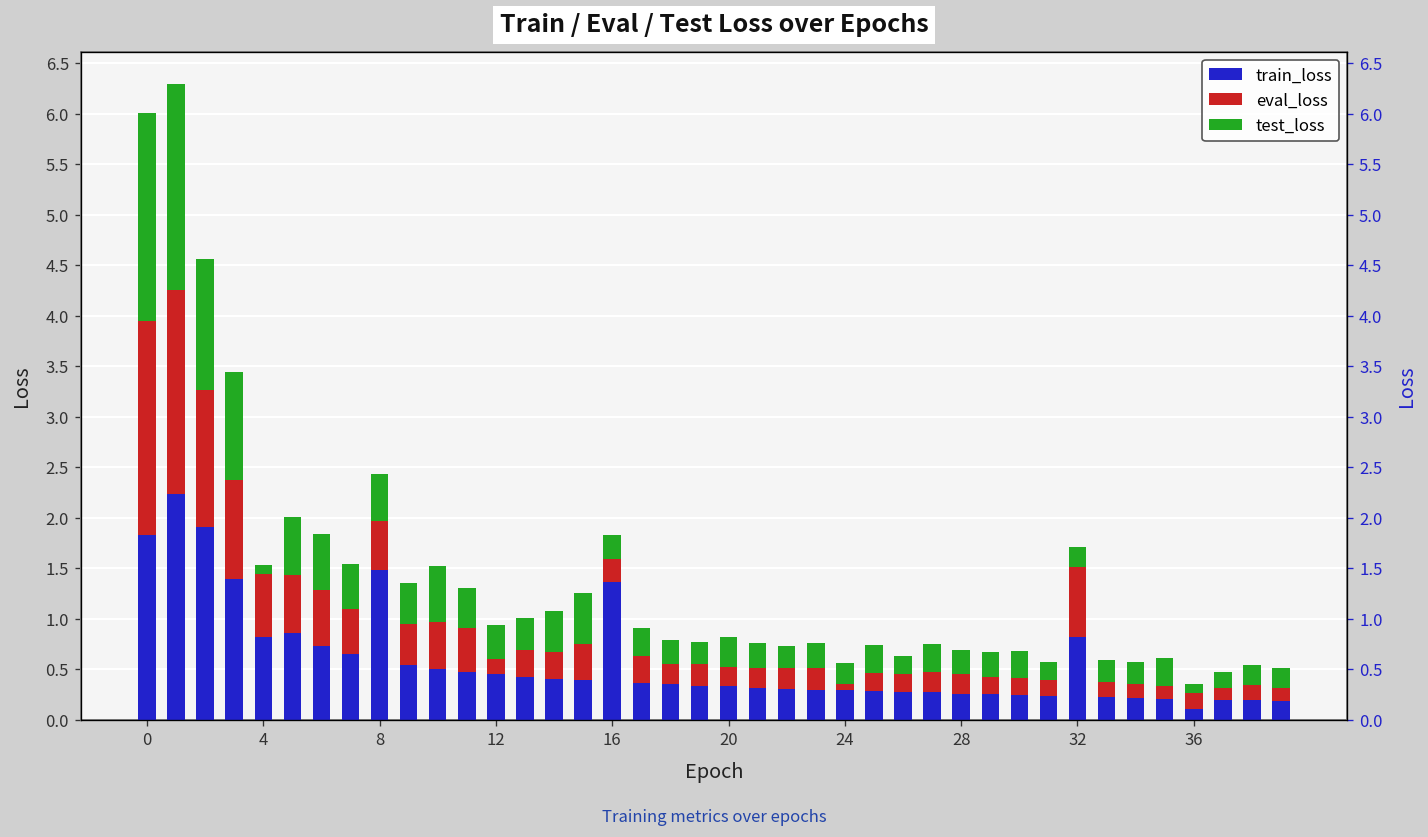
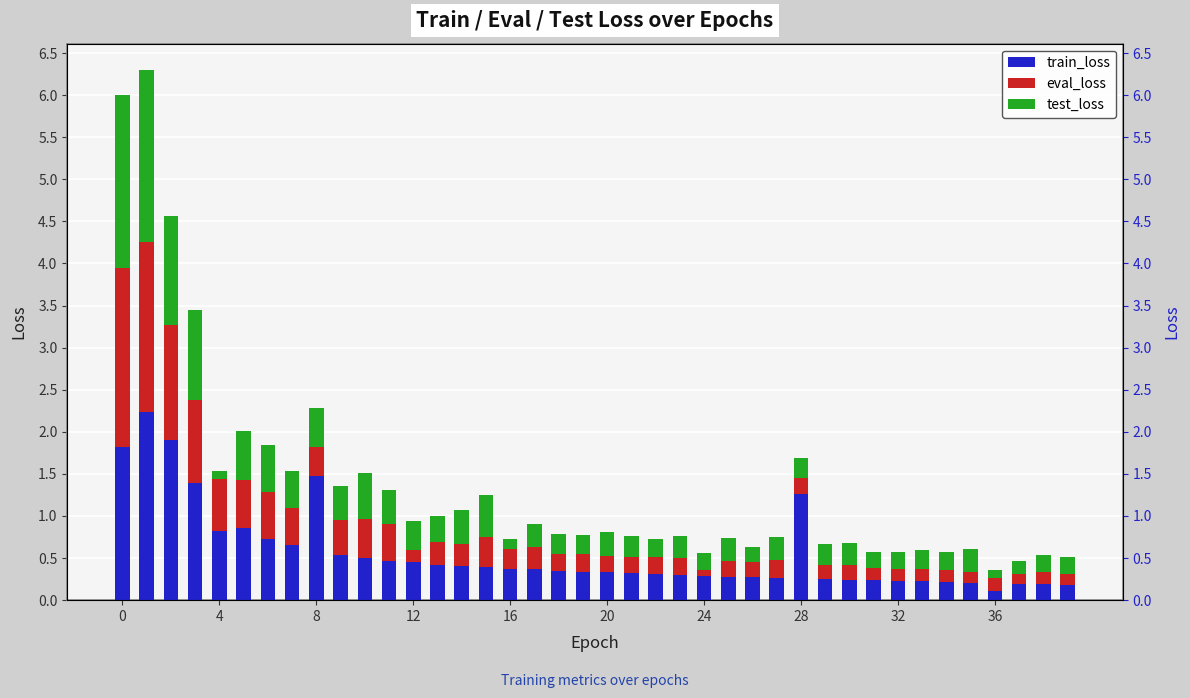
  {
    "train_loss": {
      "0": 1.8,
      "4": 0.8,
      "8": 1.5,
      "12": 0.5,
-     "16": 1.4,
+     "16": 0.4,
      "20": 0.3,
      "24": 0.3,
-     "28": 0.3,
-     "32": 0.8,
+     "28": 1.3,
+     "32": 0.2,
      "36": 0.1
    },
    "eval_loss": {
      "0": 2.1,
      "4": 0.6,
-     "8": 0.5,
+     "8": 0.3,
      "12": 0.1,
      "16": 0.2,
      "20": 0.2,
      "24": 0.1,
      "28": 0.2,
-     "32": 0.7,
+     "32": 0.1,
      "36": 0.2
    },
    "test_loss": {
      "0": 2.1,
      "4": 0.1,
      "8": 0.5,
      "12": 0.3,
-     "16": 0.2,
+     "16": 0.1,
      "20": 0.3,
      "24": 0.2,
      "28": 0.2,
      "32": 0.2,
      "36": 0.1
    }
  }
